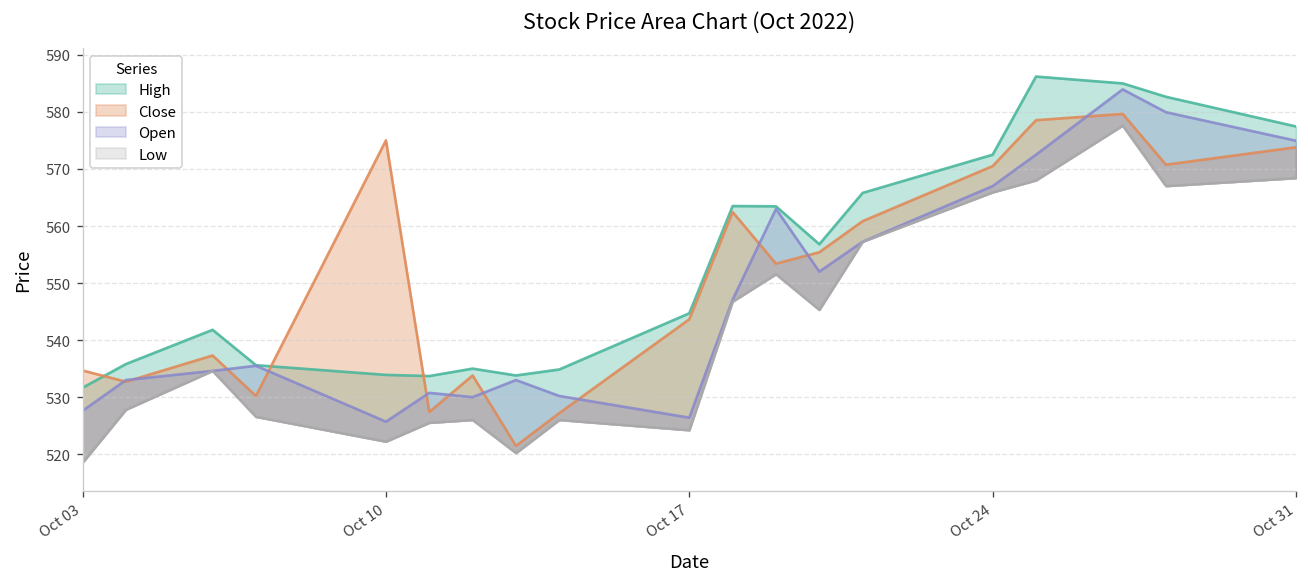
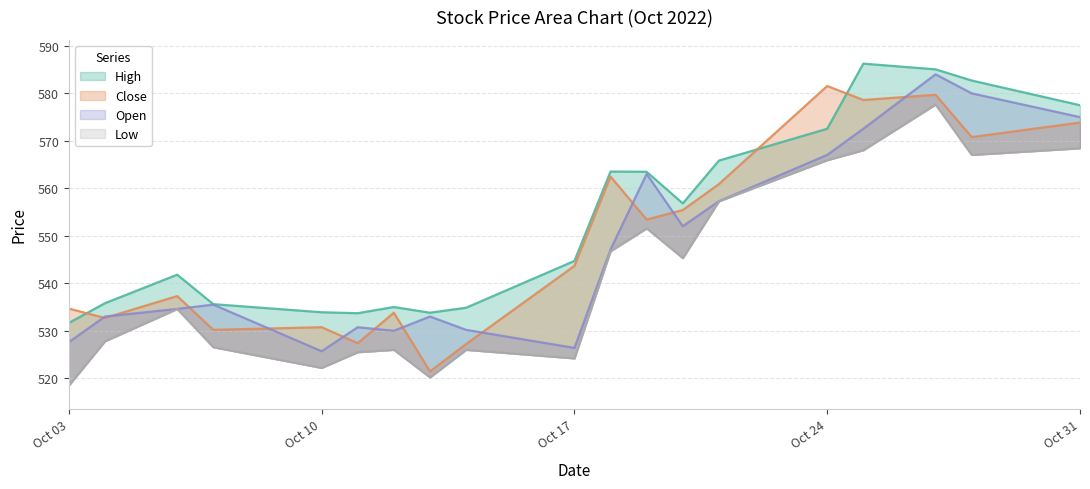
  {
    "Close": {
      "Oct 03": 535,
-     "Oct 10": 575,
+     "Oct 10": 531,
      "Oct 17": 544,
-     "Oct 24": 571,
+     "Oct 24": 582,
      "Oct 31": 574
    }
  }
